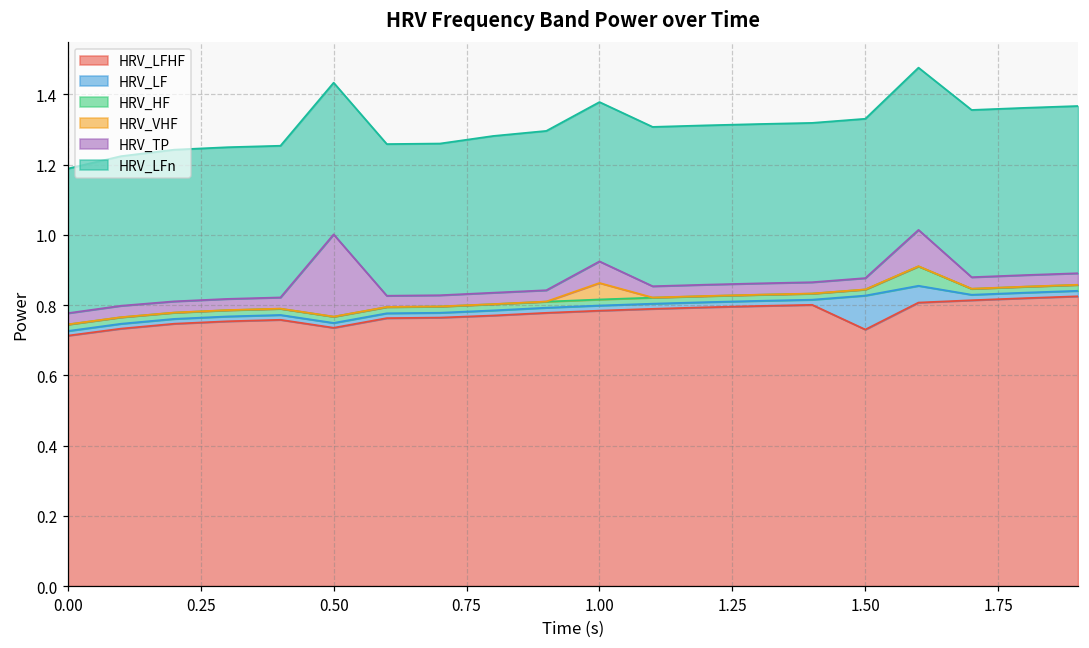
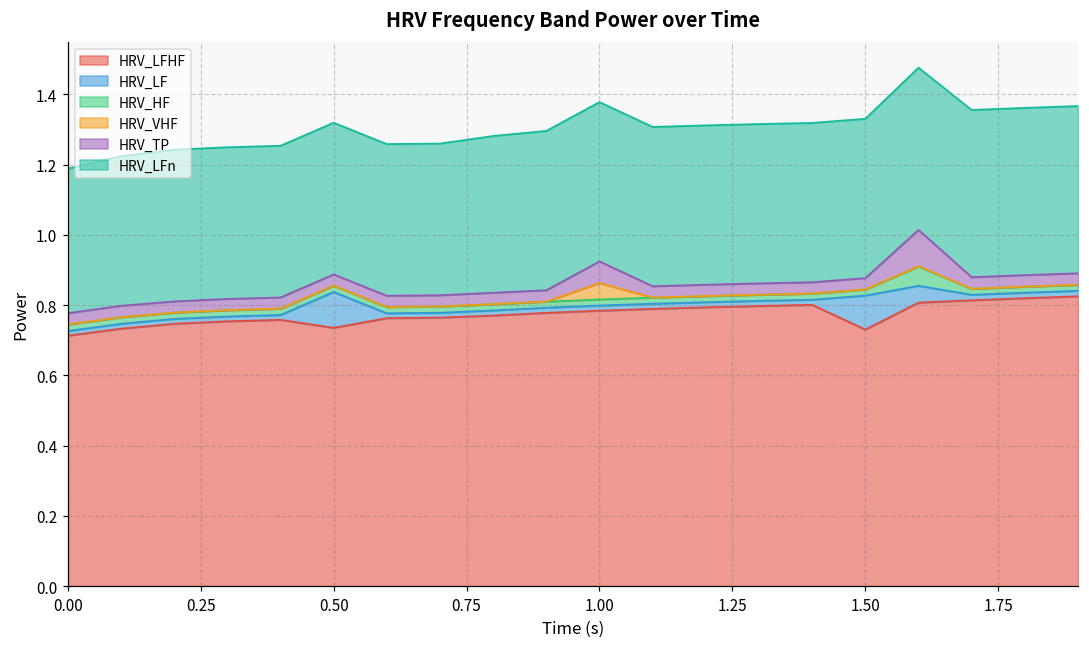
  {
    "HRV_LFHF": {
      "0.00": 0.71,
      "0.50": 0.74,
      "1.00": 0.78,
      "1.50": 0.73
    },
    "HRV_LF": {
      "0.00": 0.01,
-     "0.50": 0.01,
+     "0.50": 0.10,
      "1.00": 0.01,
      "1.50": 0.10
    },
    "HRV_VHF": {
      "1.00": 0.05
    },
    "HRV_TP": {
      "0.00": 0.03,
-     "0.50": 0.23,
+     "0.50": 0.03,
      "1.00": 0.06,
      "1.50": 0.03
    }
  }
